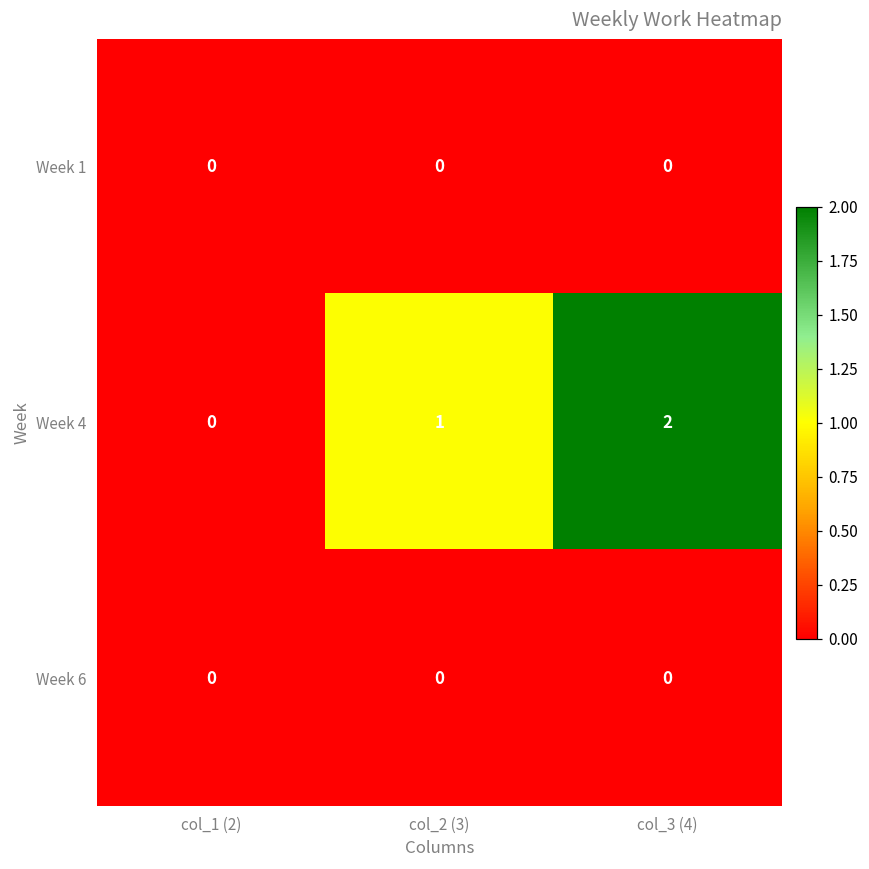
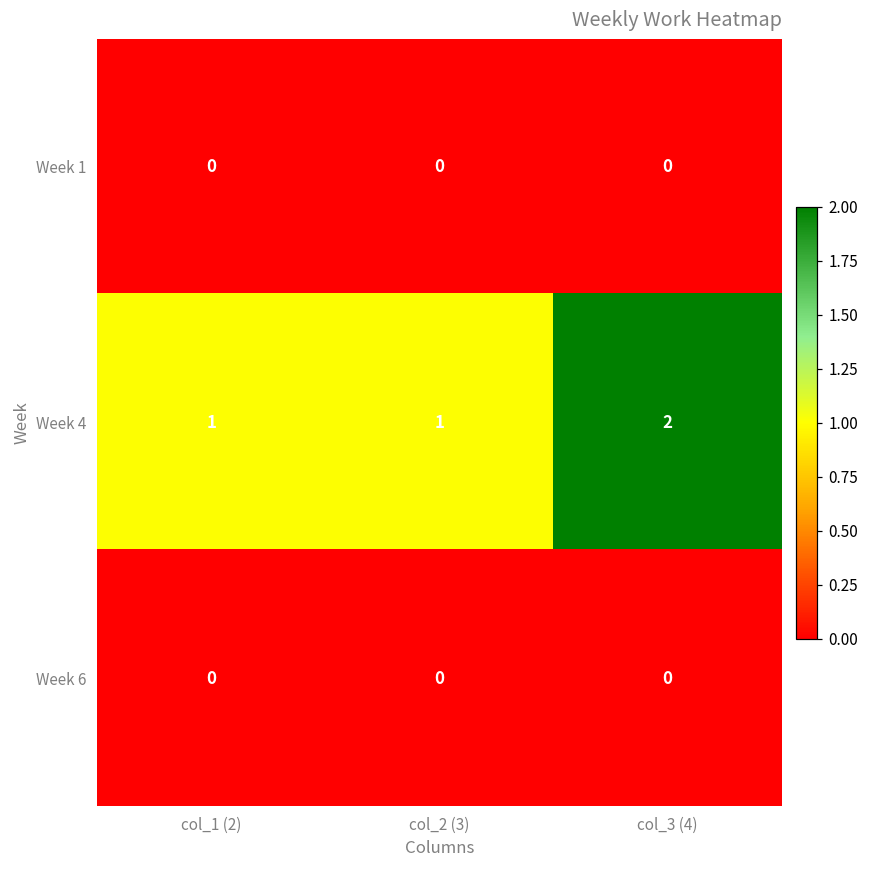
  {
    "Week 1": {
      "col_1 (2)": 0,
      "col_2 (3)": 0,
      "col_3 (4)": 0
    },
    "Week 4": {
-     "col_1 (2)": 0,
+     "col_1 (2)": 1,
      "col_2 (3)": 1,
      "col_3 (4)": 2
    },
    "Week 6": {
      "col_1 (2)": 0,
      "col_2 (3)": 0,
      "col_3 (4)": 0
    }
  }
